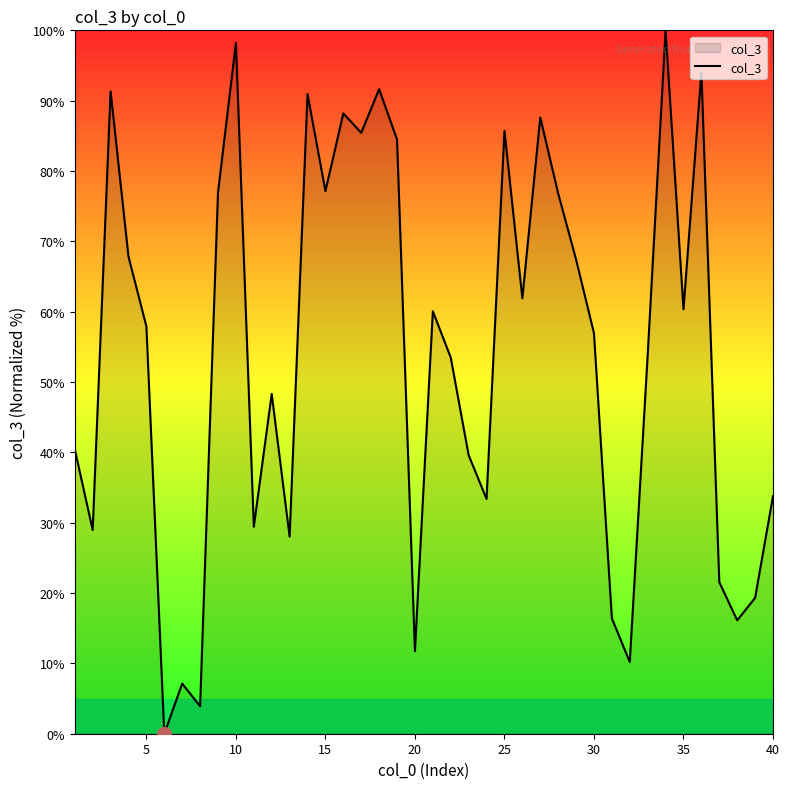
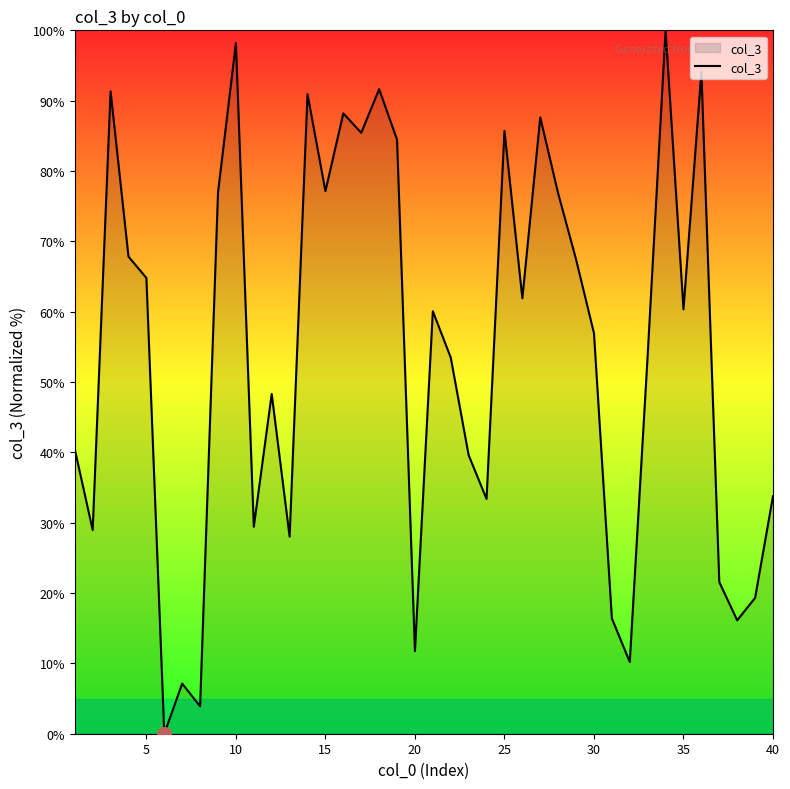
  {
    "col_3": {
-     "5": "58%",
+     "5": "65%",
      "10": "98%",
      "15": "77%",
      "20": "12%",
      "25": "86%",
      "30": "57%",
      "35": "60%",
      "40": "34%"
    }
  }
